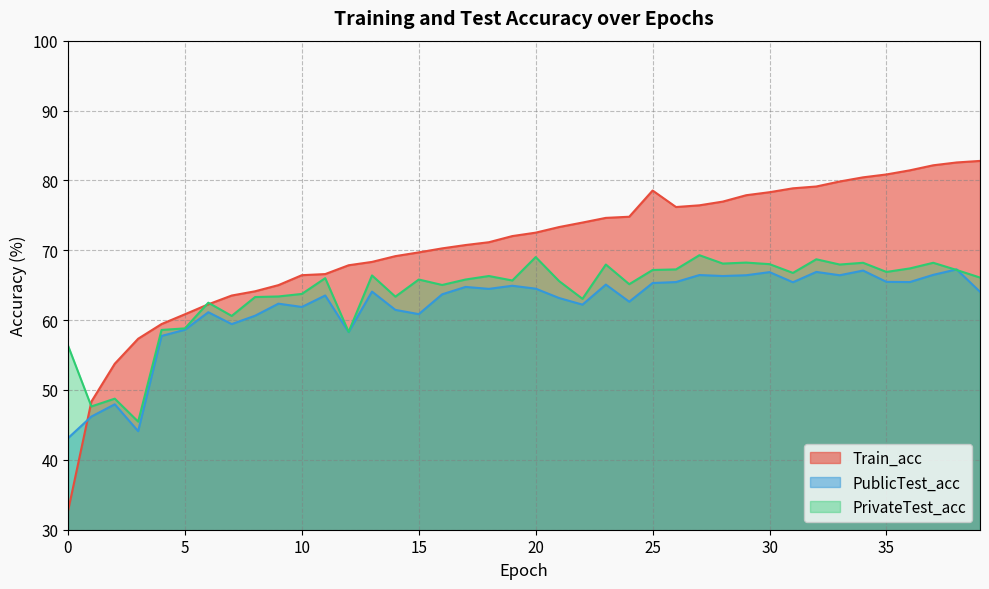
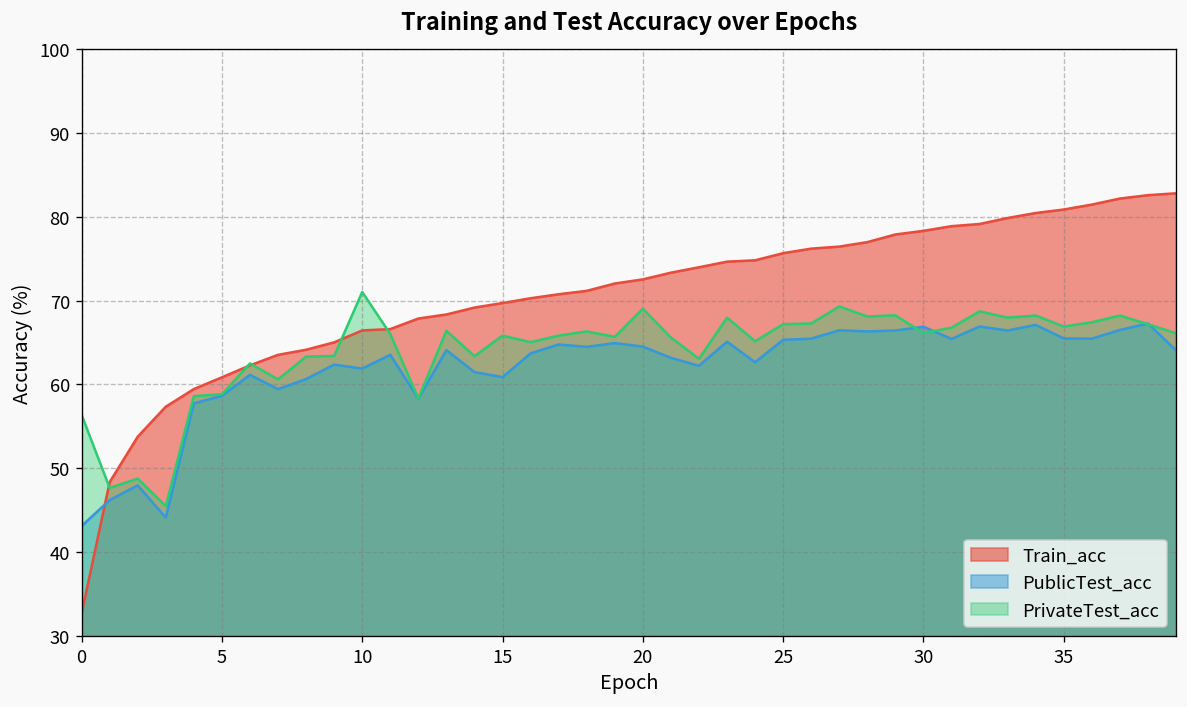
  {
    "Train_acc": {
      "0": 33,
      "5": 61,
      "10": 66,
      "15": 70,
      "20": 73,
-     "25": 79,
+     "25": 76,
      "30": 78,
      "35": 81
    },
    "PublicTest_acc": {
      "0": 43,
      "10": 62,
      "15": 61,
      "20": 65,
      "25": 65,
      "30": 67,
      "35": 65
    },
    "PrivateTest_acc": {
      "0": 56,
-     "10": 64,
+     "10": 71,
      "15": 66,
      "20": 69,
      "25": 67,
-     "30": 68,
+     "30": 66,
      "35": 67
    }
  }
